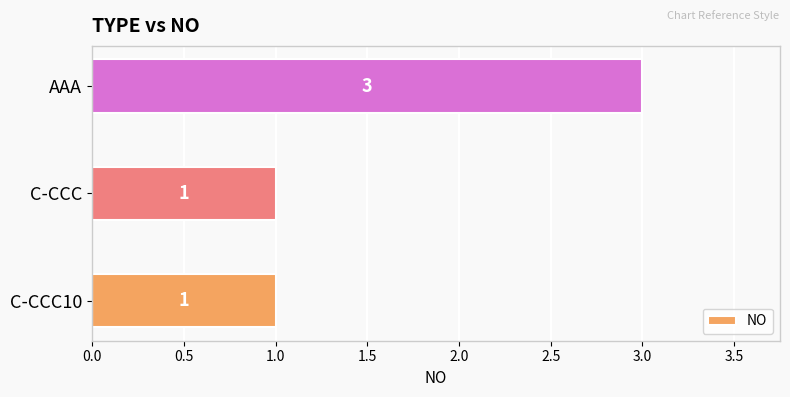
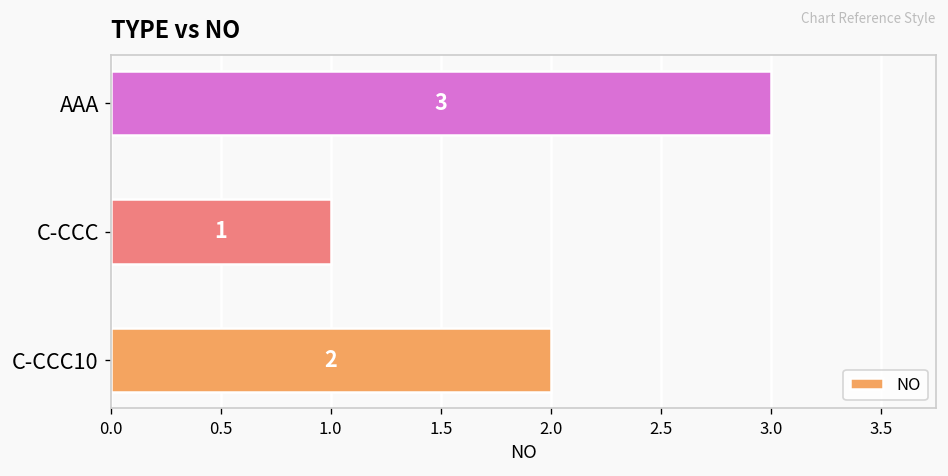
  {
    "AAA": 3,
    "C-CCC": 1,
-   "C-CCC10": 1
+   "C-CCC10": 2
  }
